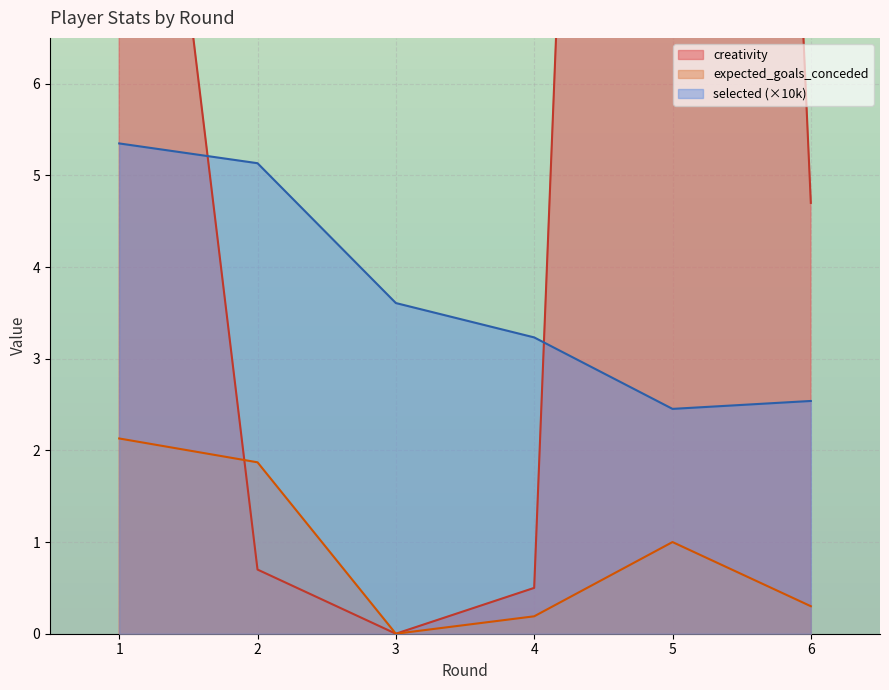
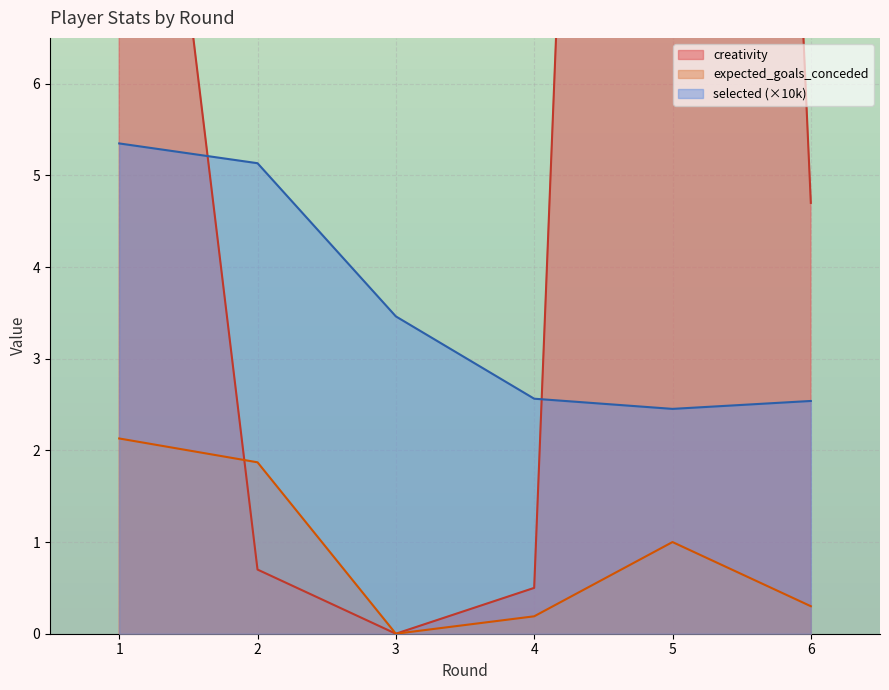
  {
    "selected (×10k)": {
      "1": 5.3,
      "2": 5.1,
-     "3": 3.6,
-     "4": 3.2,
+     "3": 3.5,
+     "4": 2.6,
      "5": 2.5,
      "6": 2.5
    }
  }
